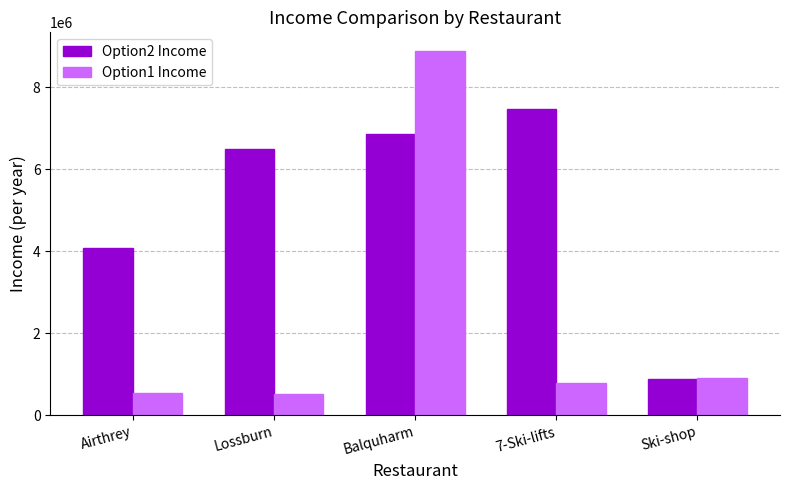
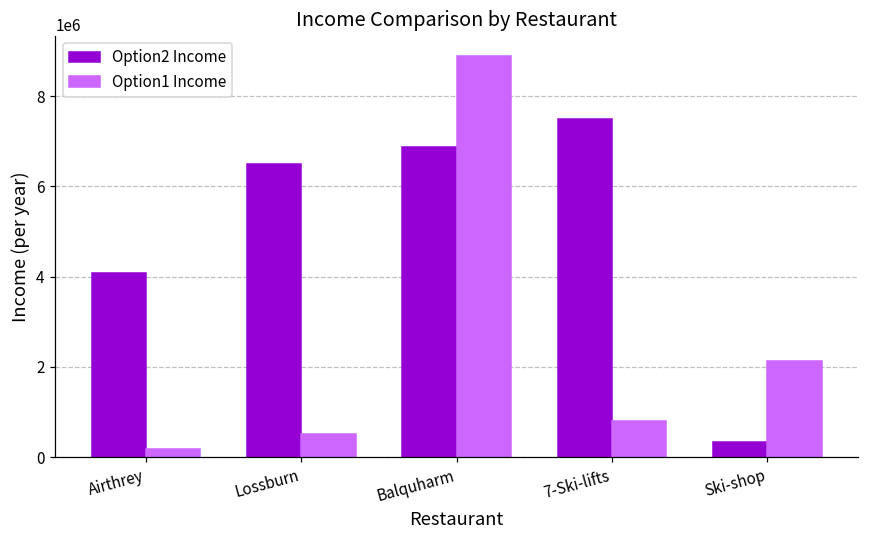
  {
    "Option2 Income": {
      "Airthrey": 4100000,
      "Lossburn": 6500000,
      "Balquharm": 6900000,
      "7-Ski-lifts": 7500000,
-     "Ski-shop": 900000
+     "Ski-shop": 300000
    },
    "Option1 Income": {
-     "Airthrey": 600000,
+     "Airthrey": 200000,
      "Lossburn": 500000,
      "Balquharm": 8900000,
      "7-Ski-lifts": 800000,
-     "Ski-shop": 900000
+     "Ski-shop": 2100000
    }
  }
